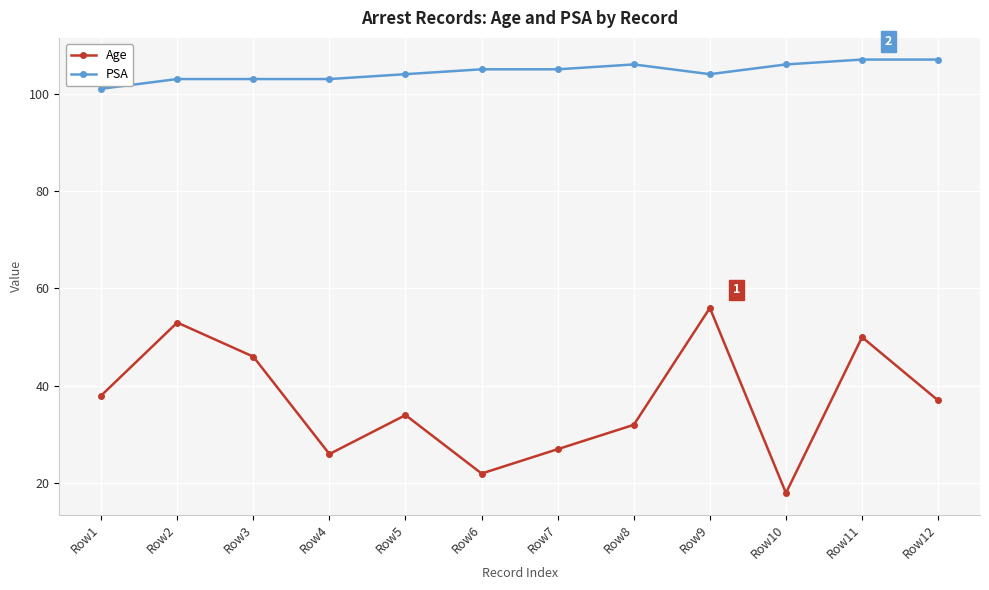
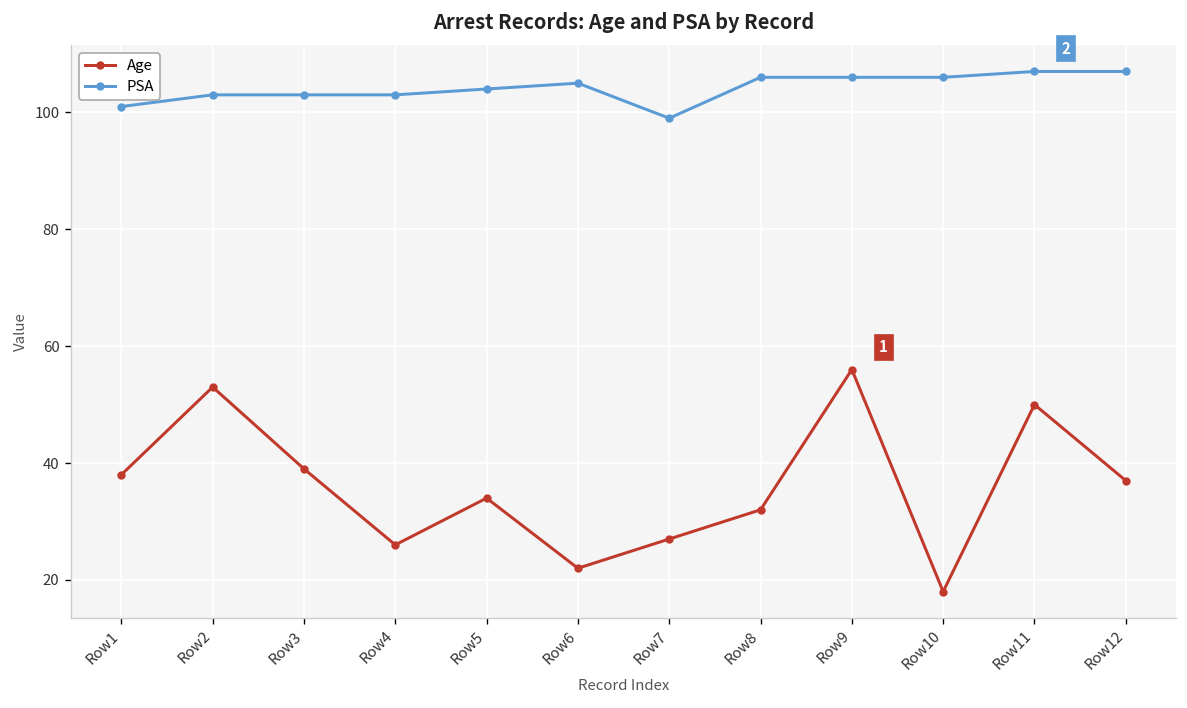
  {
    "Age": {
      "Row1": 38,
      "Row2": 53,
-     "Row3": 46,
+     "Row3": 39,
      "Row4": 26,
      "Row5": 34,
      "Row6": 22,
      "Row7": 27,
      "Row8": 32,
      "Row9": 56,
      "Row10": 18,
      "Row11": 50,
      "Row12": 37
    },
    "PSA": {
      "Row1": 101,
      "Row2": 103,
      "Row3": 103,
      "Row4": 103,
      "Row5": 104,
      "Row6": 105,
-     "Row7": 105,
+     "Row7": 99,
      "Row8": 106,
-     "Row9": 104,
+     "Row9": 106,
      "Row10": 106,
      "Row11": 107,
      "Row12": 107
    }
  }
